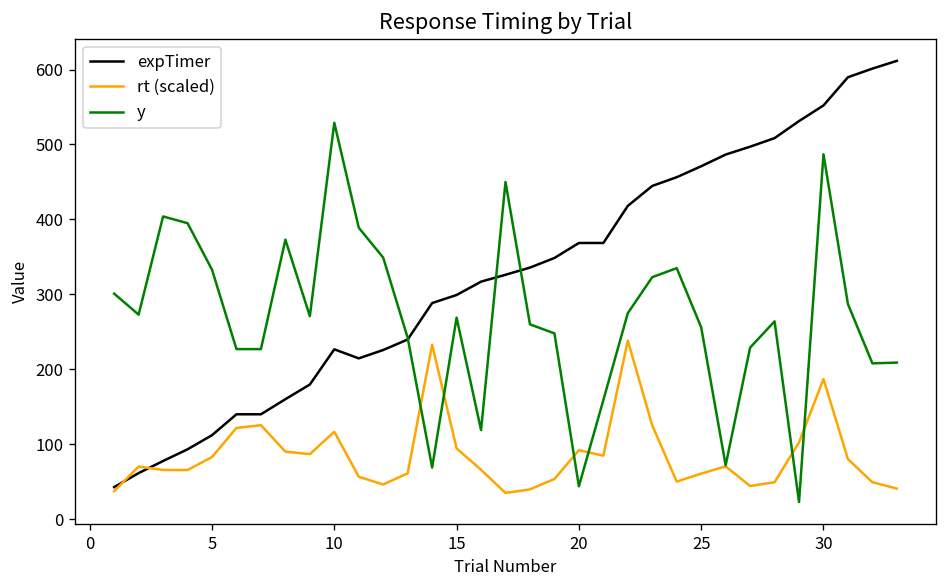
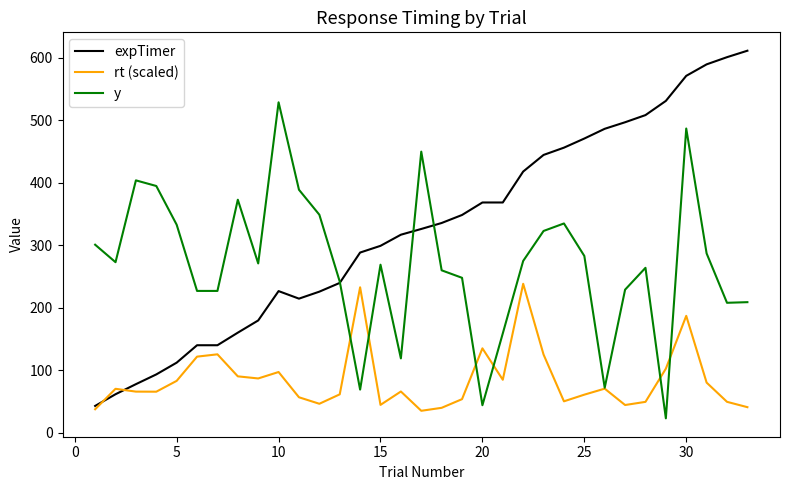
  {
    "expTimer": {
      "5": 110,
      "10": 230,
      "15": 300,
      "20": 370,
      "25": 470,
-     "30": 550
+     "30": 570
    },
    "rt (scaled)": {
      "5": 80,
-     "10": 120,
-     "15": 90,
-     "20": 90,
+     "10": 100,
+     "15": 40,
+     "20": 140,
      "25": 60,
      "30": 190
    },
    "y": {
      "5": 330,
      "10": 530,
      "15": 270,
      "20": 40,
-     "25": 260,
+     "25": 280,
      "30": 490
    }
  }
